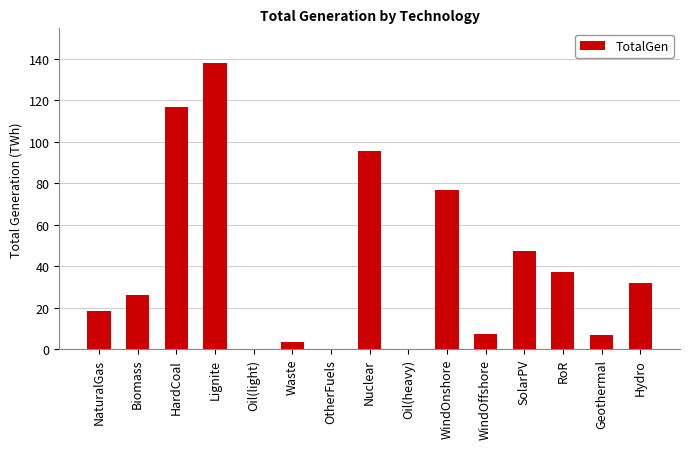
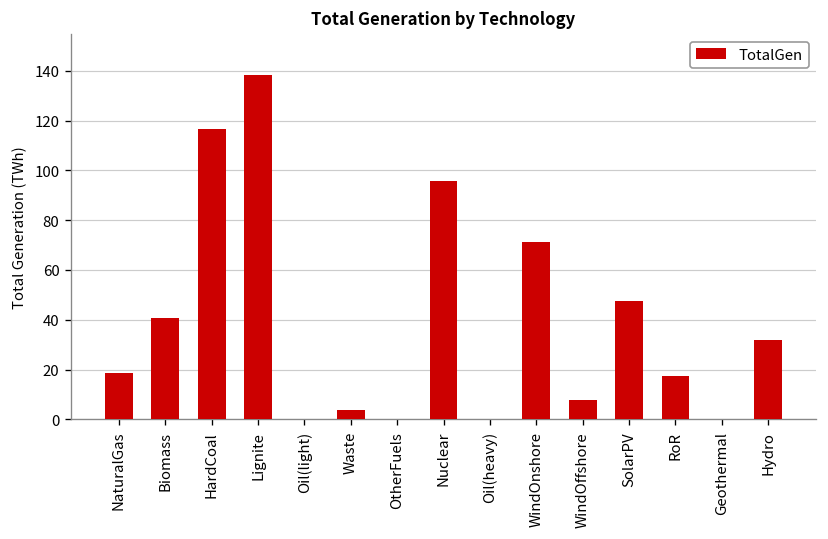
  {
    "NaturalGas": 19,
-   "Biomass": 26,
+   "Biomass": 41,
    "HardCoal": 117,
    "Lignite": 138,
    "Waste": 4,
    "OtherFuels": 0,
    "Nuclear": 96,
-   "WindOnshore": 77,
+   "WindOnshore": 71,
    "WindOffshore": 8,
    "SolarPV": 48,
-   "RoR": 37,
-   "Geothermal": 7,
+   "RoR": 17,
+   "Geothermal": 0,
    "Hydro": 32
  }
